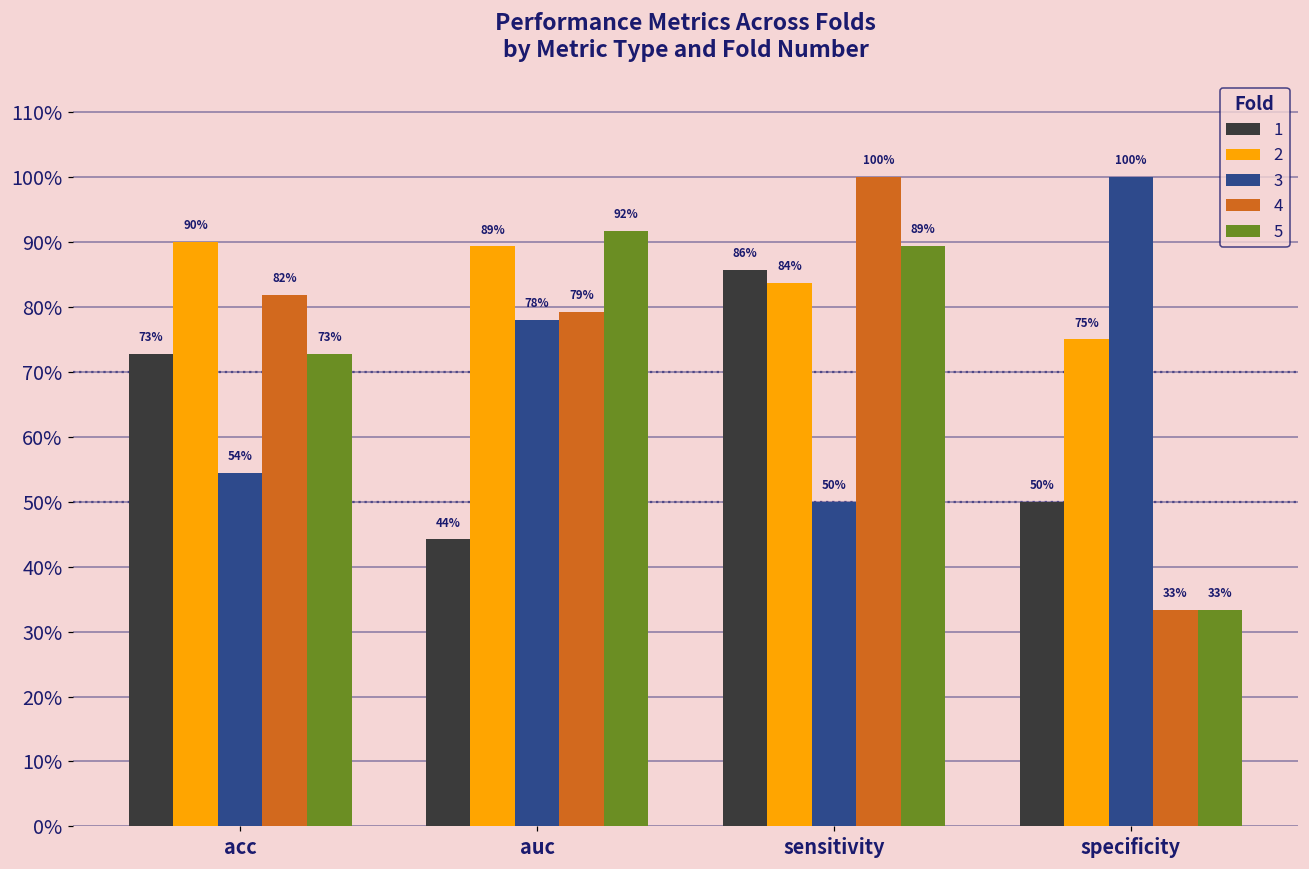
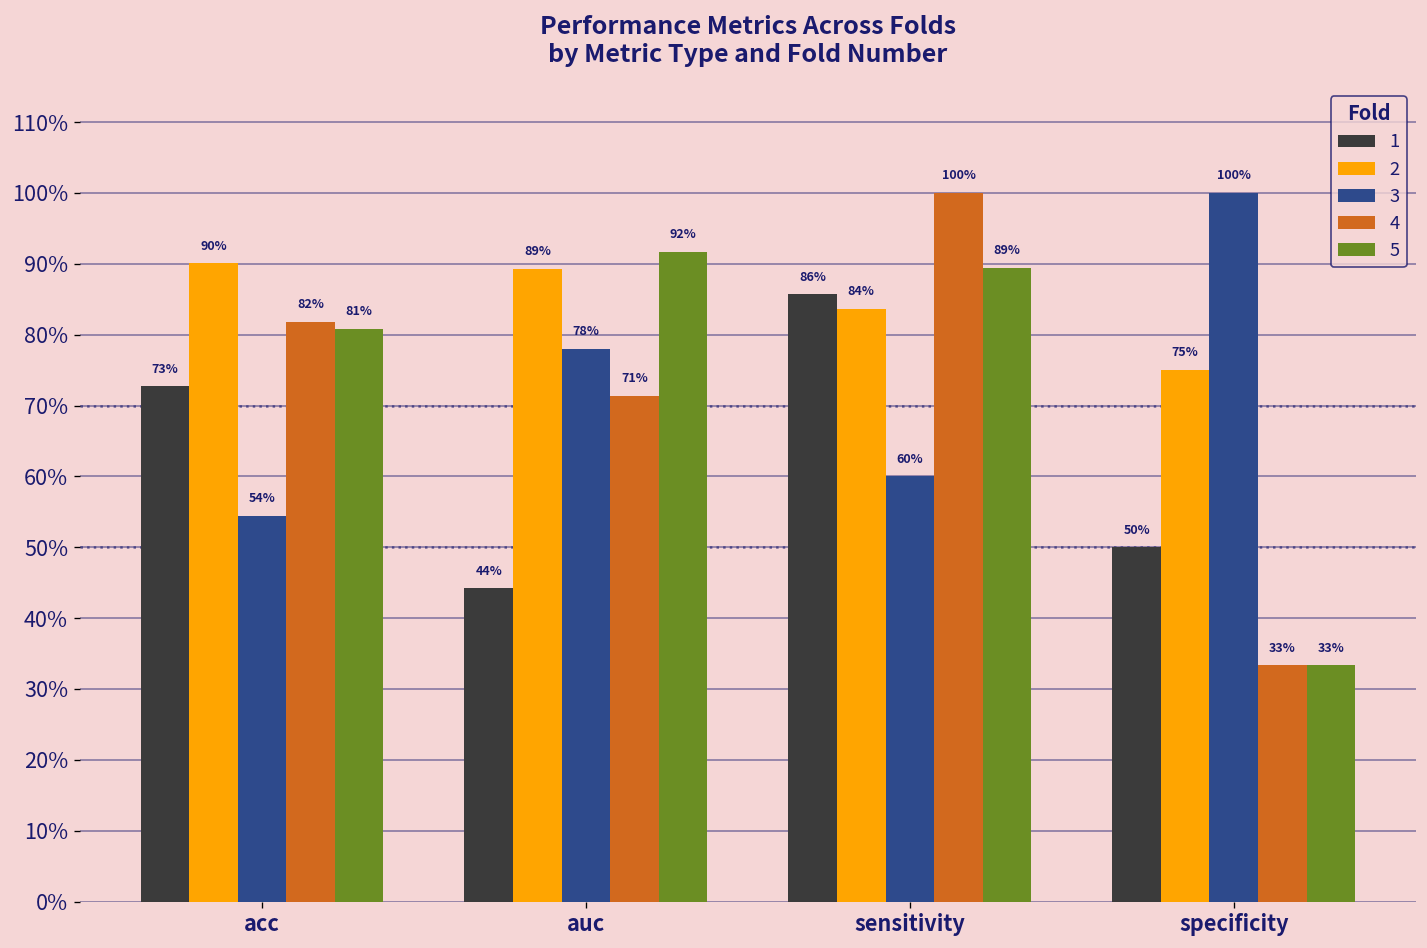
  {
    "1": {
      "acc": "73%",
      "auc": "44%",
      "sensitivity": "86%",
      "specificity": "50%"
    },
    "2": {
      "acc": "90%",
      "auc": "89%",
      "sensitivity": "84%",
      "specificity": "75%"
    },
    "3": {
      "acc": "54%",
      "auc": "78%",
-     "sensitivity": "50%",
+     "sensitivity": "60%",
      "specificity": "100%"
    },
    "4": {
      "acc": "82%",
-     "auc": "79%",
+     "auc": "71%",
      "sensitivity": "100%",
      "specificity": "33%"
    },
    "5": {
-     "acc": "73%",
+     "acc": "81%",
      "auc": "92%",
      "sensitivity": "89%",
      "specificity": "33%"
    }
  }
